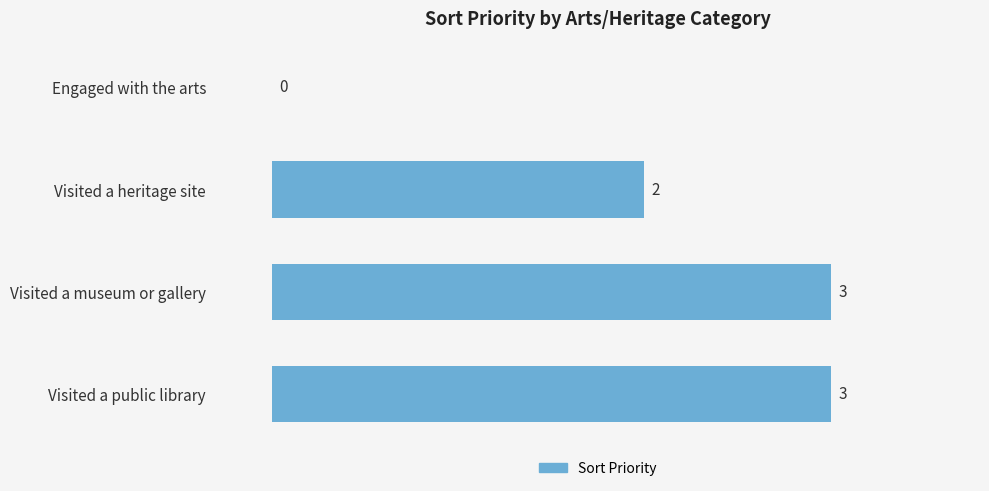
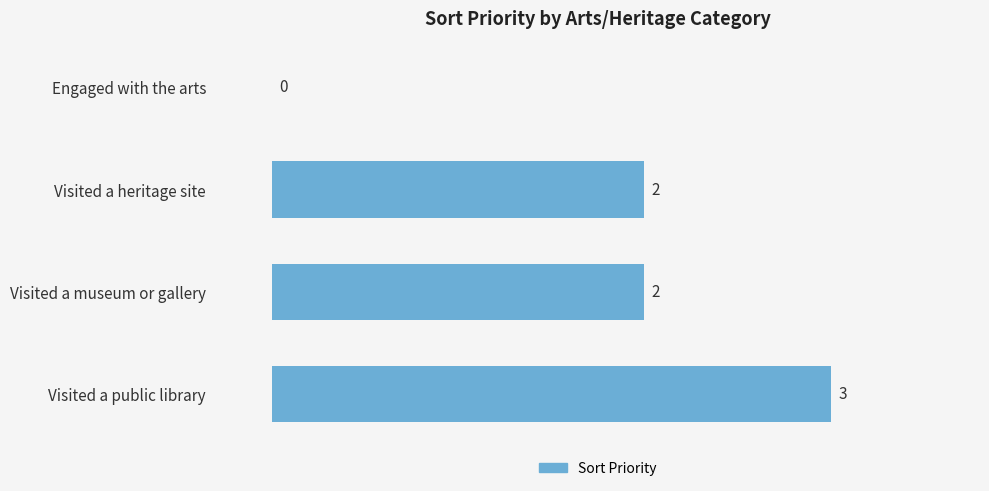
  {
    "Engaged with the arts": 0,
    "Visited a heritage site": 2,
-   "Visited a museum or gallery": 3,
+   "Visited a museum or gallery": 2,
    "Visited a public library": 3
  }
